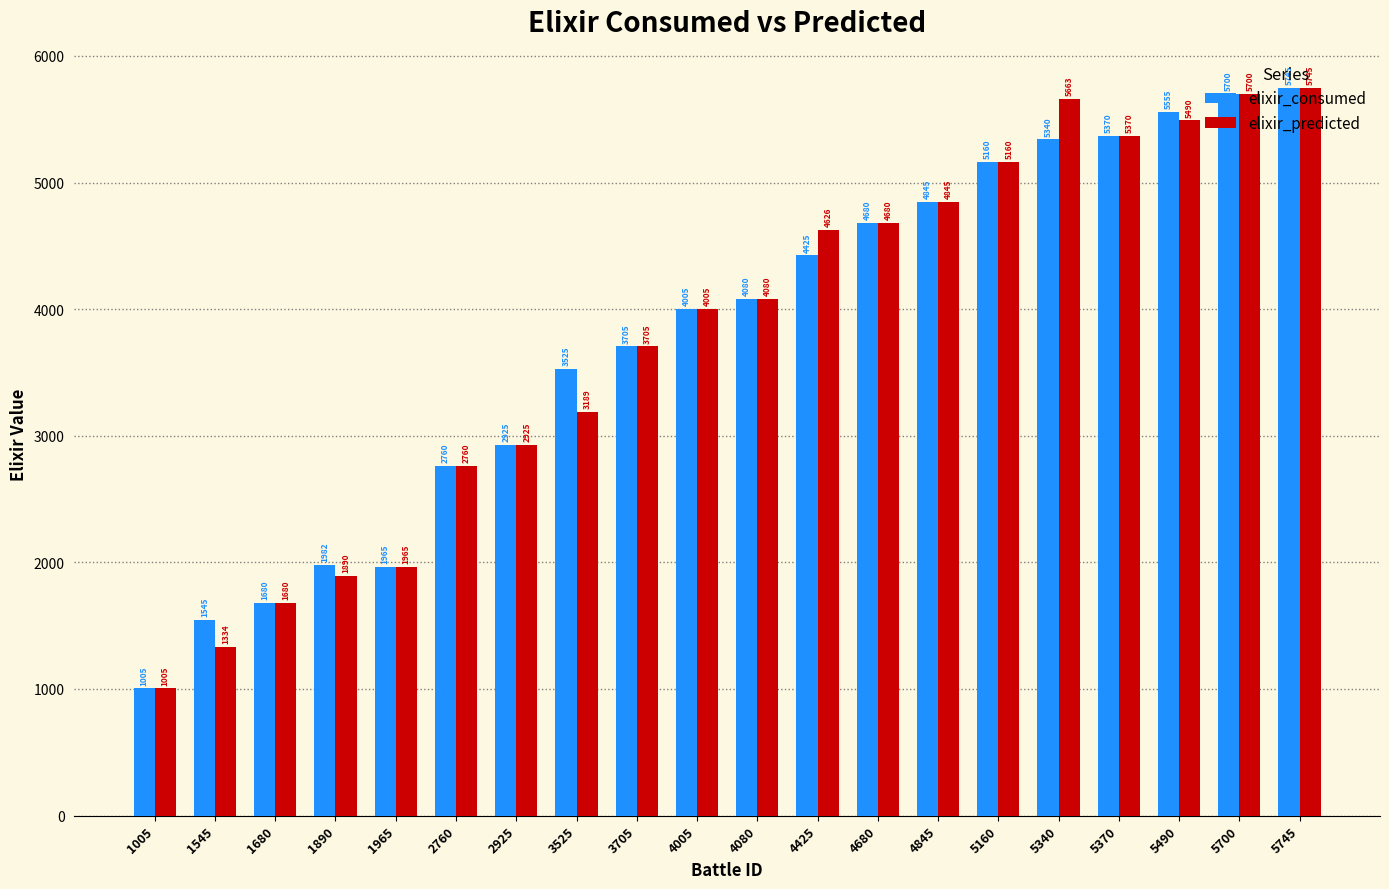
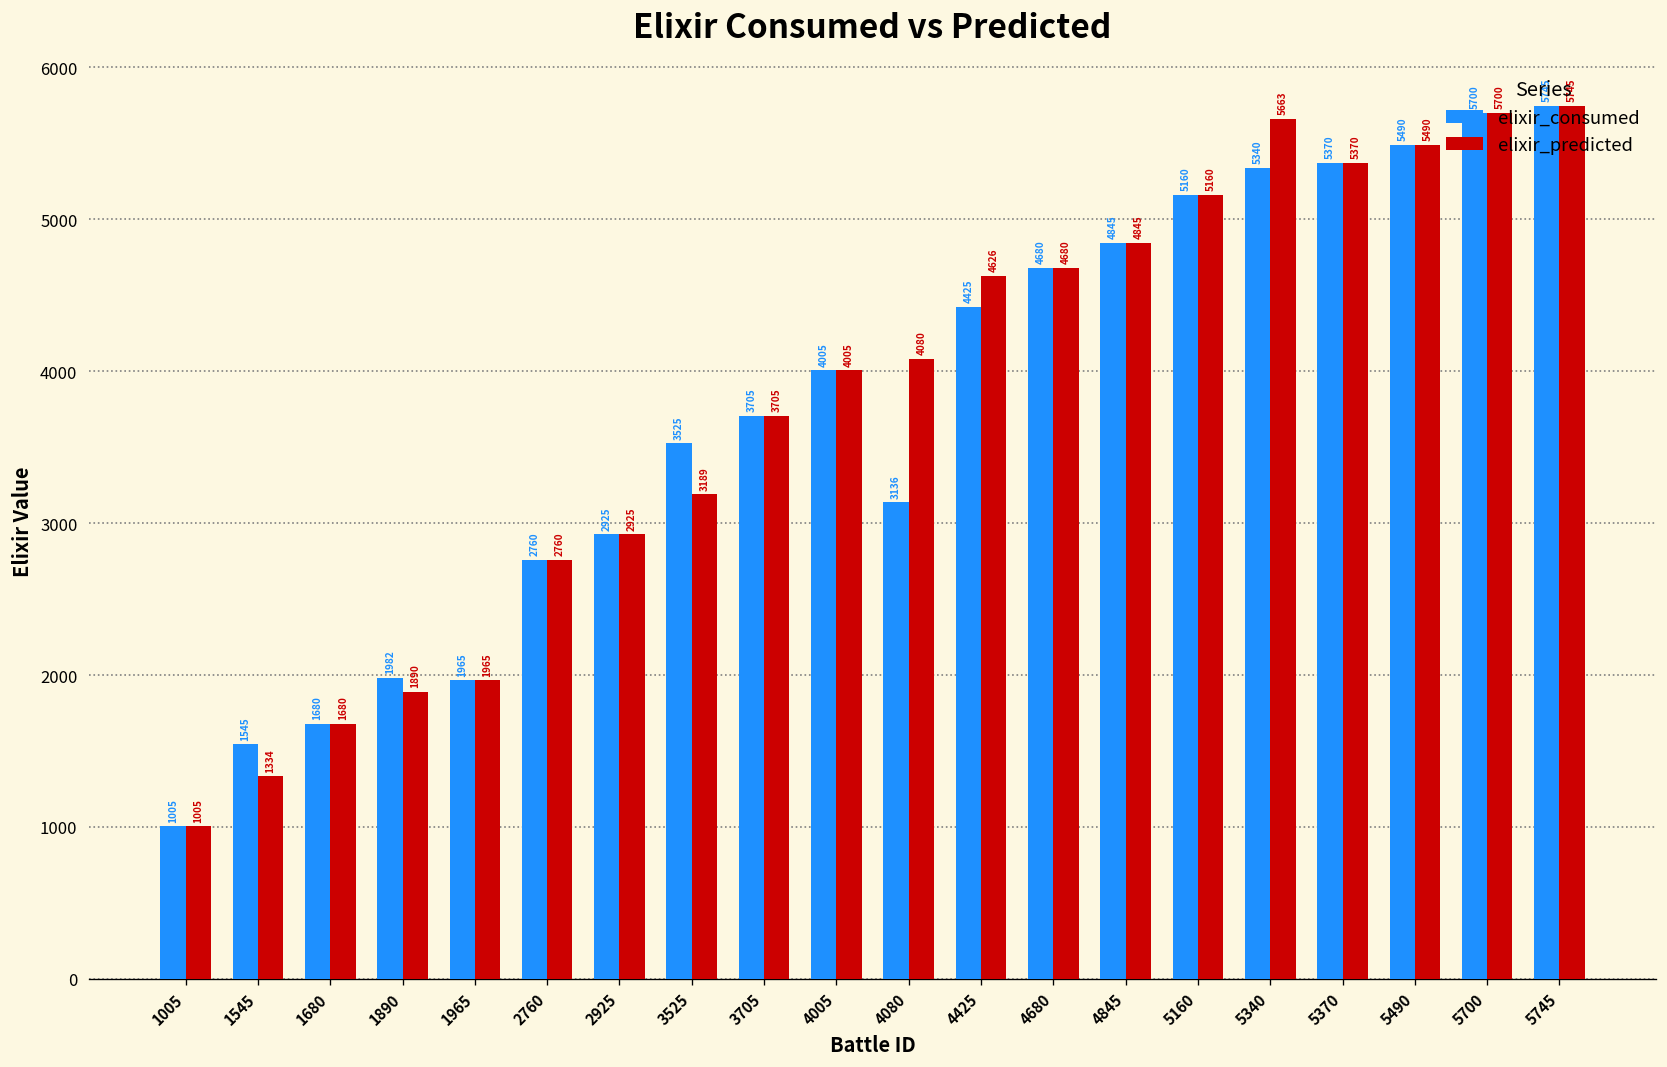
  {
    "elixir_consumed": {
      "1005": 1005,
      "1545": 1545,
      "1680": 1680,
      "1890": 1982,
      "1965": 1965,
      "2760": 2760,
      "2925": 2925,
      "3525": 3525,
      "3705": 3705,
      "4005": 4005,
-     "4080": 4080,
+     "4080": 3136,
      "4425": 4425,
      "4680": 4680,
      "4845": 4845,
      "5160": 5160,
      "5340": 5340,
      "5370": 5370,
-     "5490": 5555,
+     "5490": 5490,
      "5700": 5700,
      "5745": 5745
    },
    "elixir_predicted": {
      "1005": 1005,
      "1545": 1334,
      "1680": 1680,
      "1890": 1890,
      "1965": 1965,
      "2760": 2760,
      "2925": 2925,
      "3525": 3189,
      "3705": 3705,
      "4005": 4005,
      "4080": 4080,
      "4425": 4626,
      "4680": 4680,
      "4845": 4845,
      "5160": 5160,
      "5340": 5663,
      "5370": 5370,
      "5490": 5490,
      "5700": 5700,
      "5745": 5745
    }
  }
